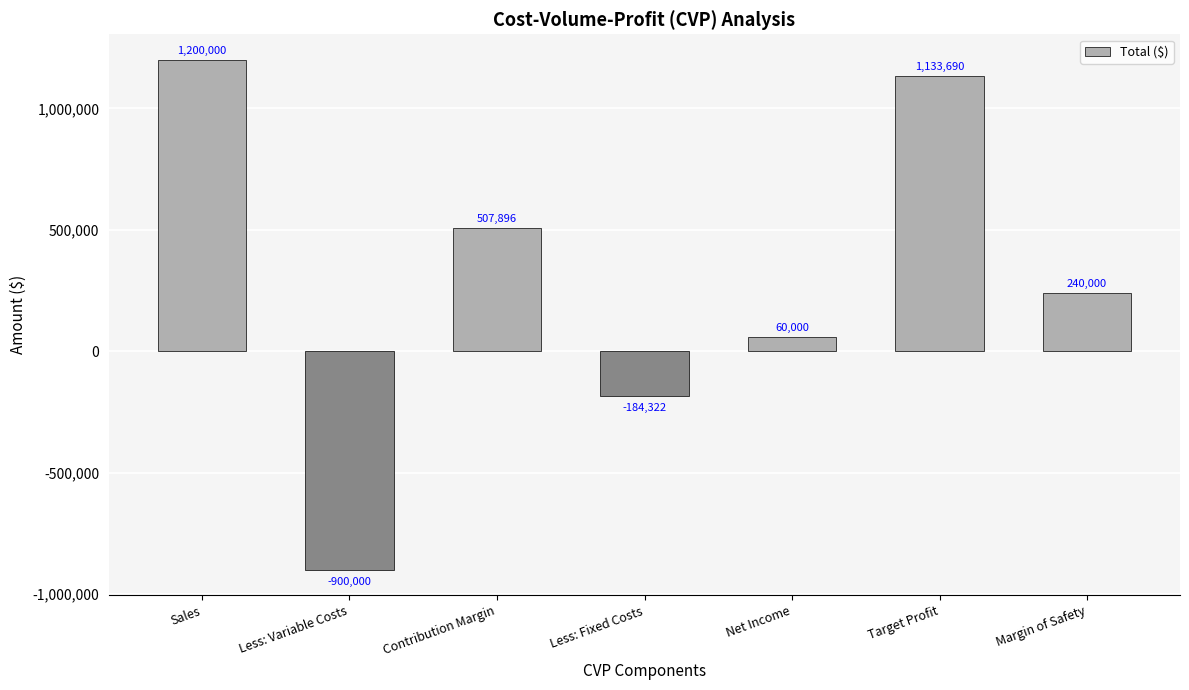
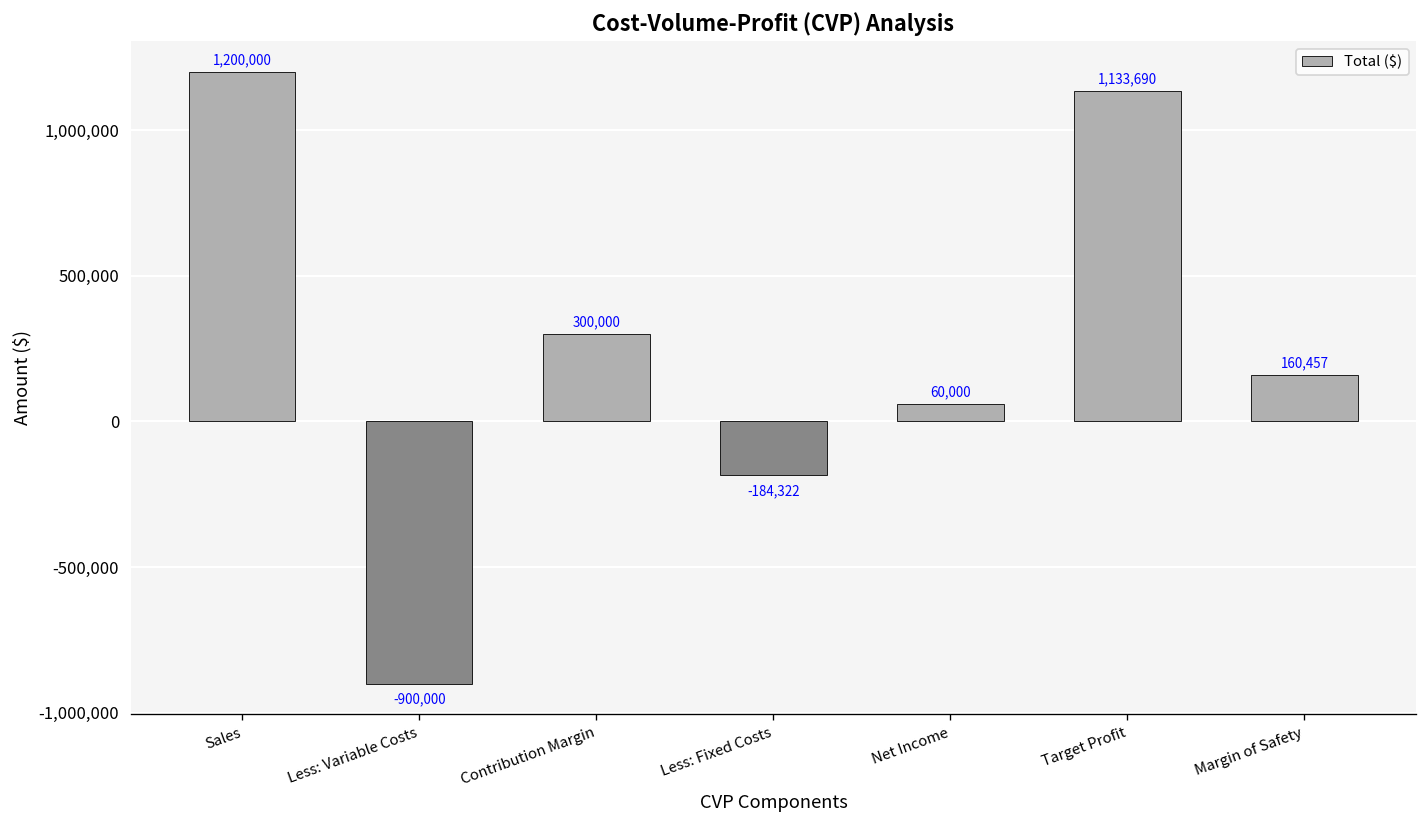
  {
    "Sales": "1,200,000",
    "Less: Variable Costs": "-900,000",
-   "Contribution Margin": "507,896",
+   "Contribution Margin": "300,000",
    "Less: Fixed Costs": "-184,322",
    "Net Income": "60,000",
    "Target Profit": "1,133,690",
-   "Margin of Safety": "240,000"
+   "Margin of Safety": "160,457"
  }
